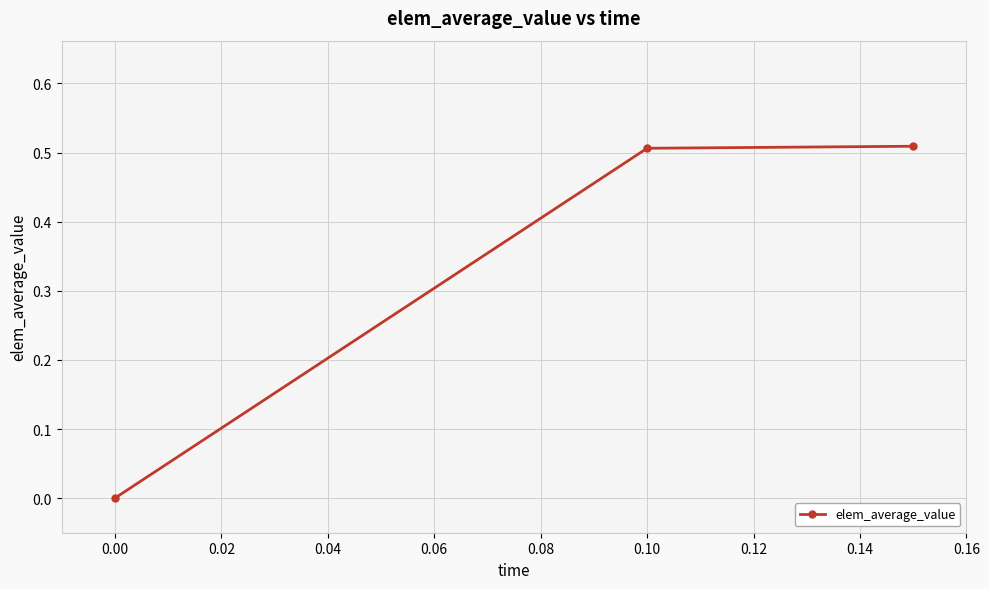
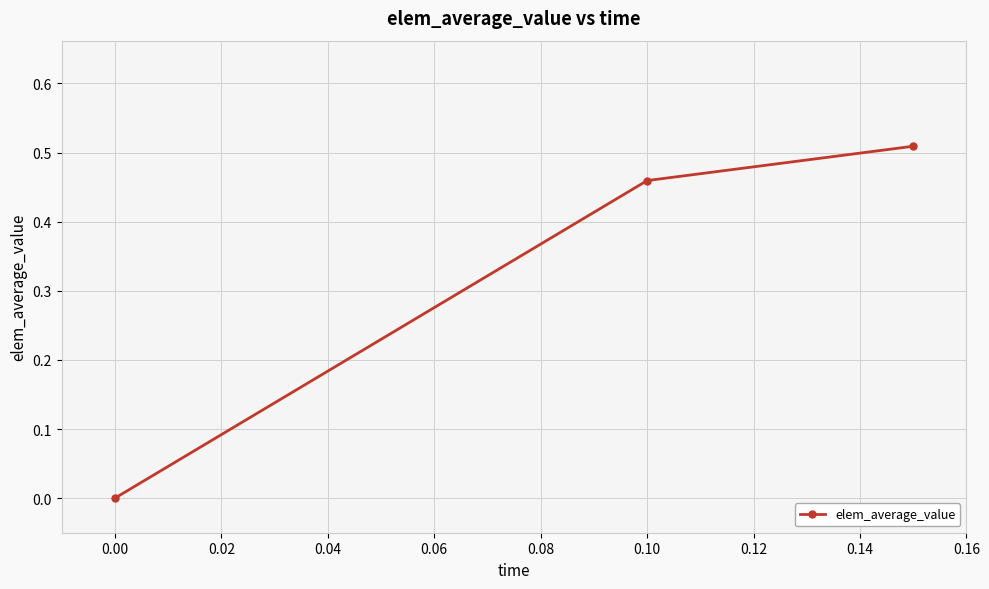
  {
    "0.00": 0.00,
-   "0.10": 0.51
+   "0.10": 0.46
  }
